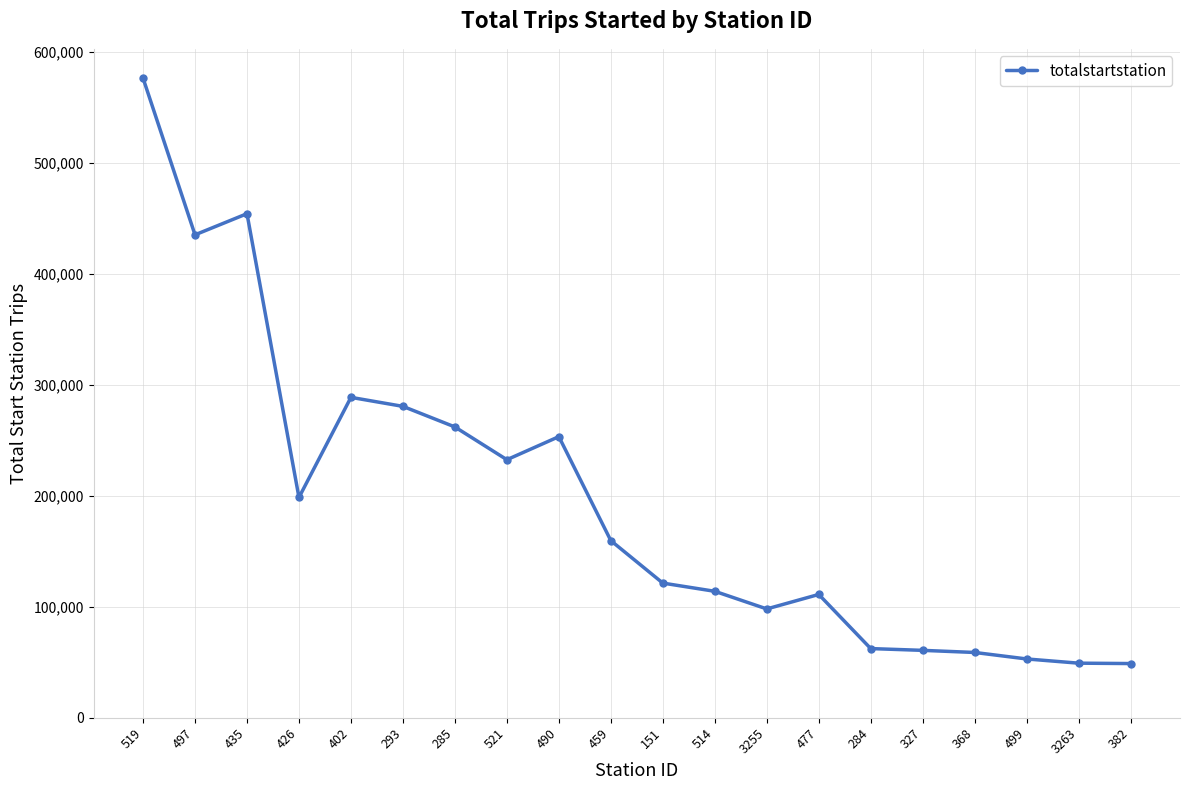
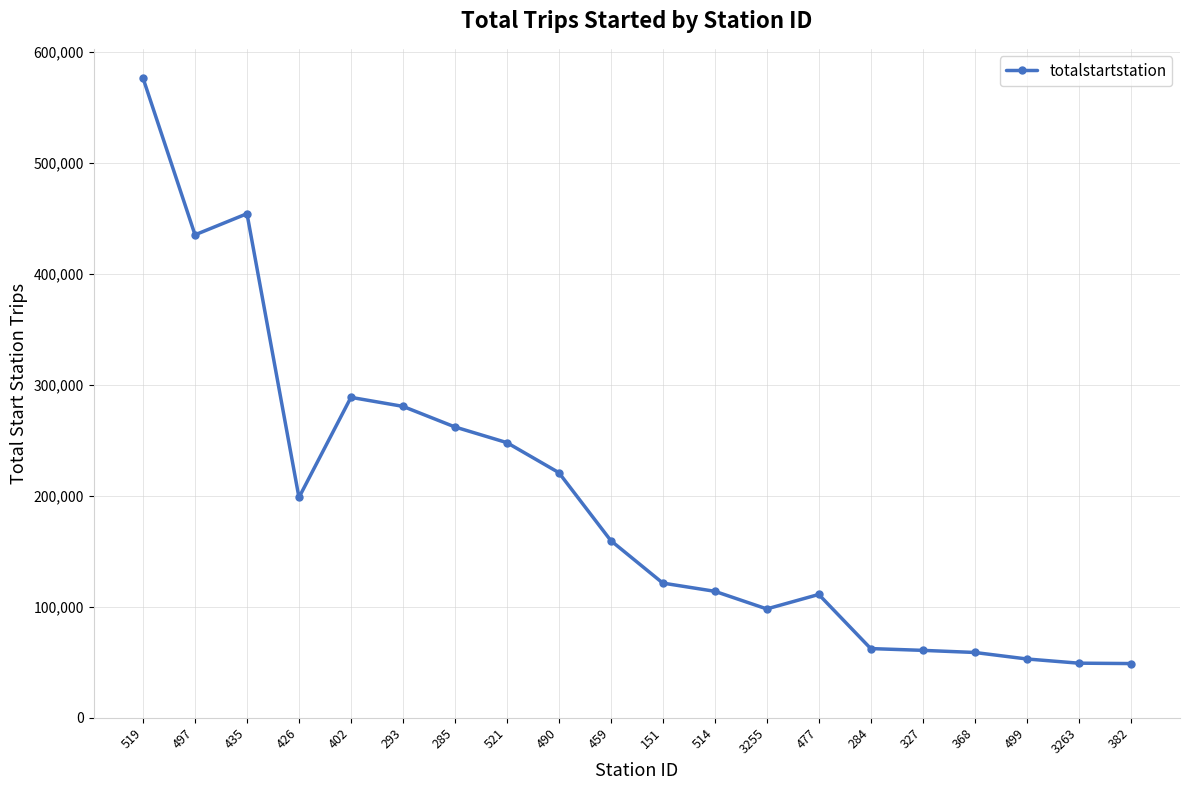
  {
    "519": "576,000",
    "497": "435,000",
    "435": "454,000",
    "426": "198,000",
    "402": "289,000",
    "293": "280,000",
    "285": "262,000",
-   "521": "232,000",
-   "490": "253,000",
+   "521": "248,000",
+   "490": "221,000",
    "459": "160,000",
    "151": "121,000",
    "514": "114,000",
    "3255": "98,000",
    "477": "111,000",
    "284": "62,000",
    "327": "61,000",
    "368": "59,000",
    "499": "53,000",
    "3263": "49,000",
    "382": "49,000"
  }
